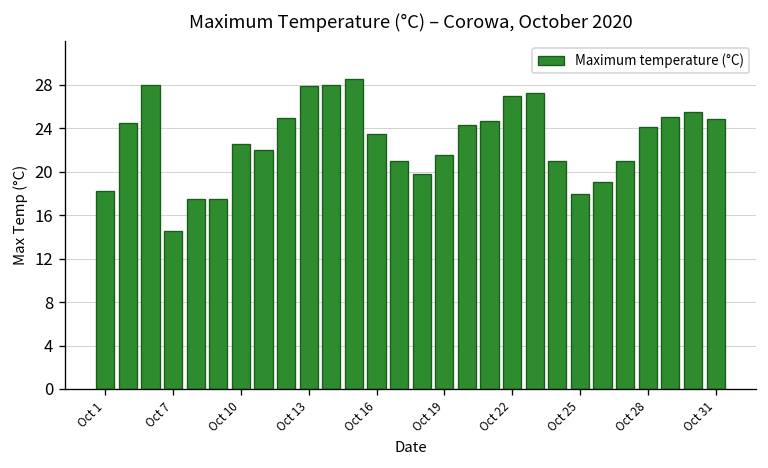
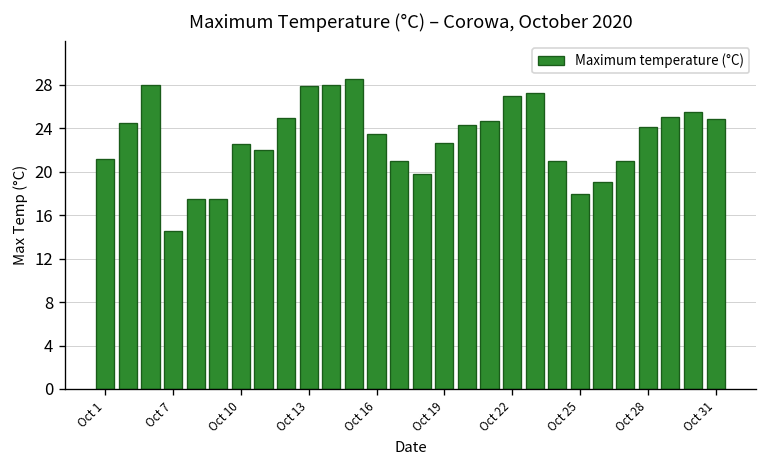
  {
-   "Oct 1": 18,
+   "Oct 1": 21,
    "Oct 7": 15,
    "Oct 10": 23,
    "Oct 13": 28,
    "Oct 16": 24,
-   "Oct 19": 22,
+   "Oct 19": 23,
    "Oct 22": 27,
    "Oct 25": 18,
    "Oct 28": 24,
    "Oct 31": 25
  }
